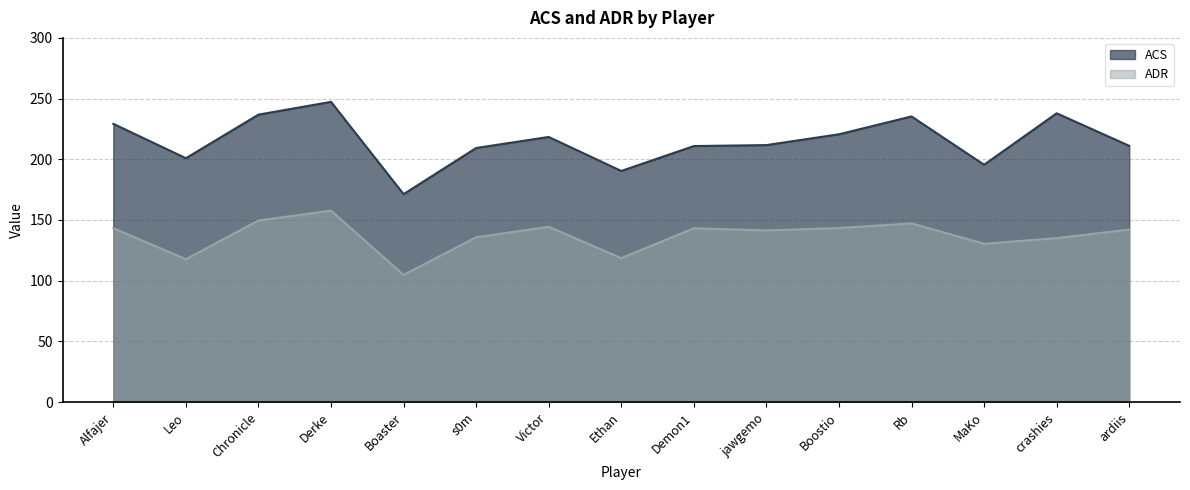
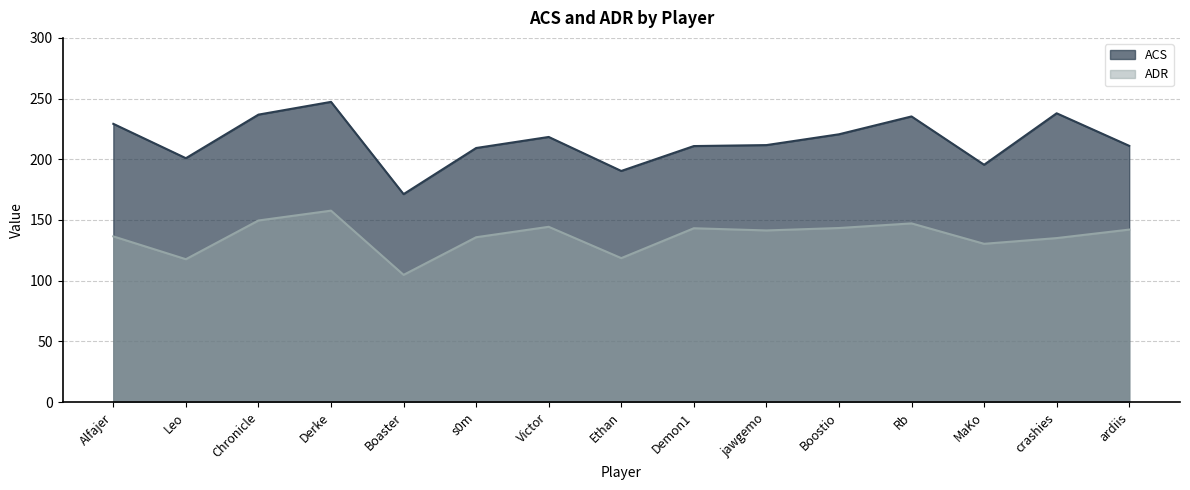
  {
    "ACS": {
      "Alfajer": 229,
      "Leo": 201,
      "Chronicle": 237,
      "Derke": 247,
      "Boaster": 171,
      "s0m": 209,
      "Victor": 218,
      "Ethan": 190,
      "Demon1": 211,
      "jawgemo": 212,
      "Boostio": 221,
      "Rb": 235,
      "MaKo": 196,
      "crashies": 238,
      "ardiis": 211
    },
    "ADR": {
-     "Alfajer": 143,
+     "Alfajer": 137,
      "Leo": 118,
      "Chronicle": 150,
      "Derke": 158,
      "Boaster": 105,
      "s0m": 136,
      "Victor": 144,
      "Ethan": 119,
      "Demon1": 143,
      "jawgemo": 141,
      "Boostio": 143,
      "Rb": 147,
      "MaKo": 130,
      "crashies": 135,
      "ardiis": 142
    }
  }
